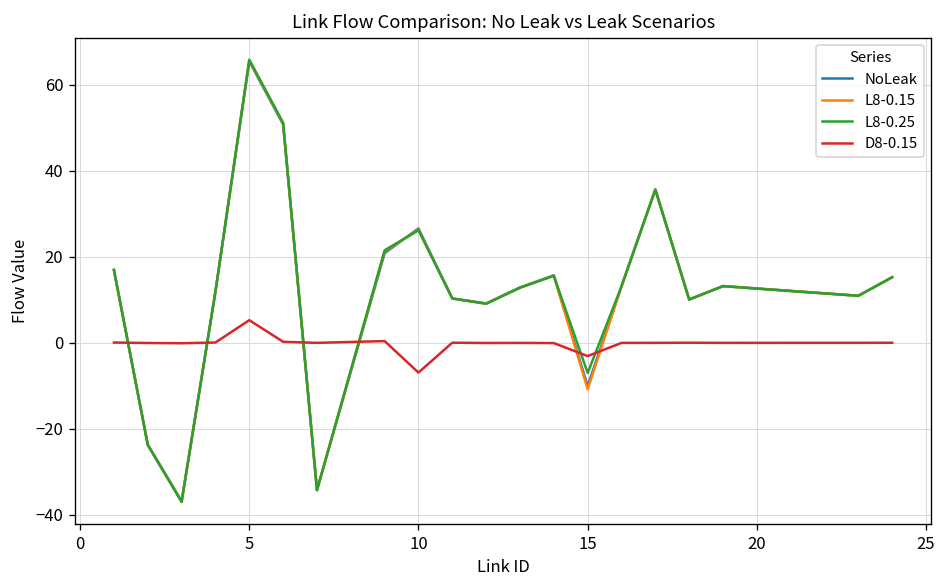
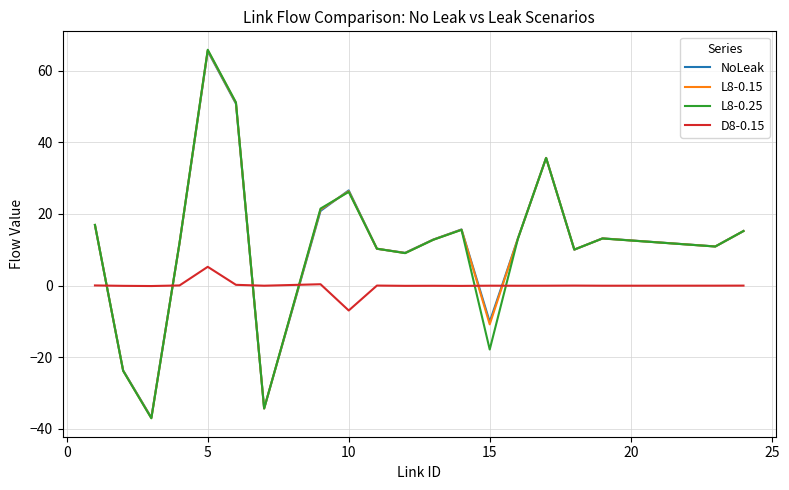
  {
    "NoLeak": {
      "15": -10
    },
    "L8-0.15": {
      "15": -11
    },
    "L8-0.25": {
-     "15": -7
+     "15": -18
    },
    "D8-0.15": {
      "5": 5,
      "10": -7,
-     "15": -3
+     "15": 0
    }
  }
